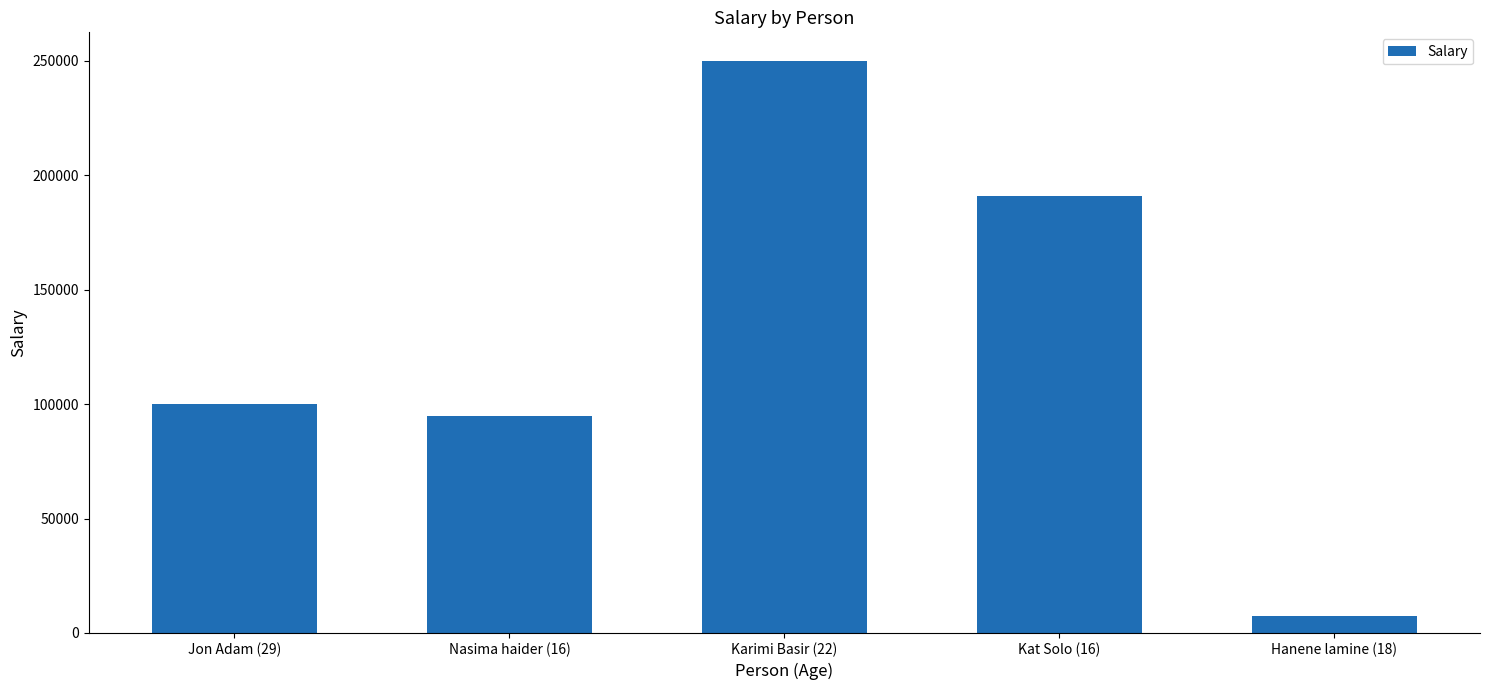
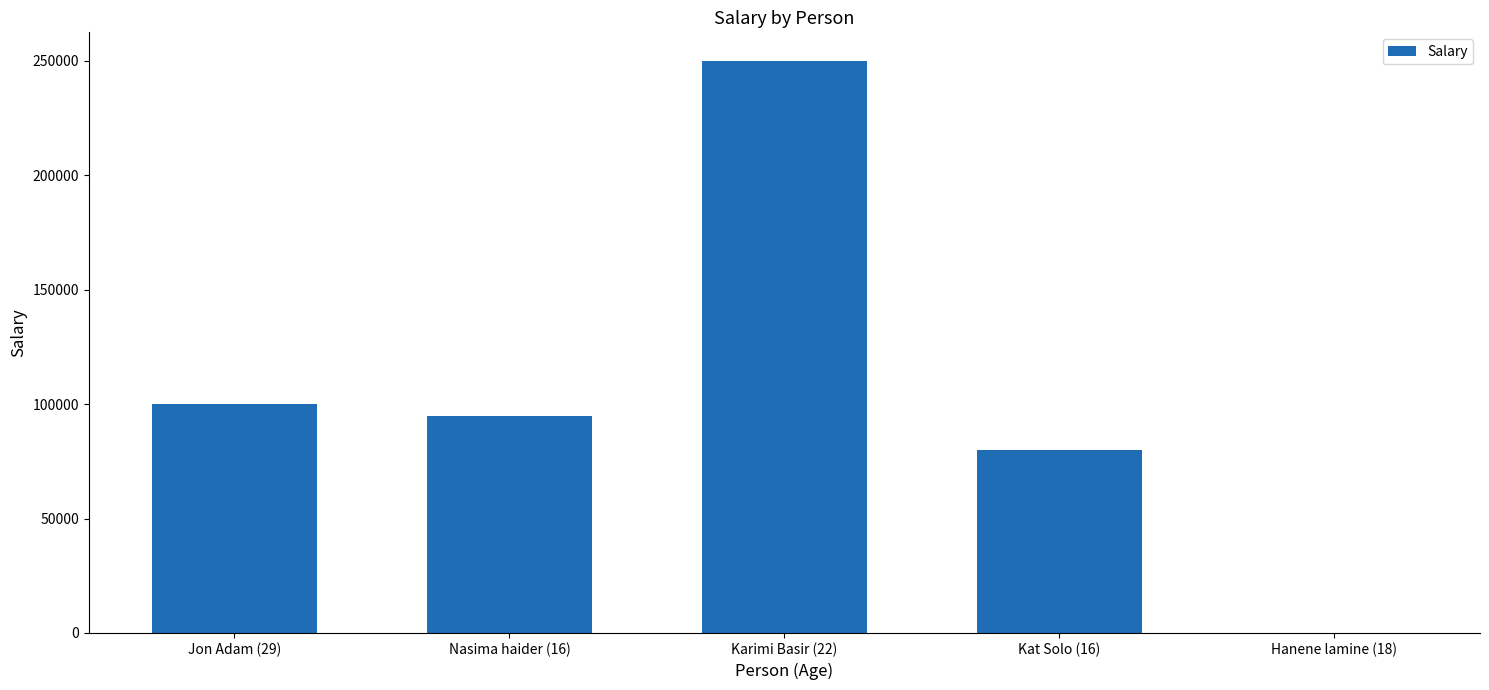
  {
    "Jon Adam (29)": 100000,
    "Nasima haider (16)": 95000,
    "Karimi Basir (22)": 250000,
-   "Kat Solo (16)": 191000,
-   "Hanene lamine (18)": 7000
+   "Kat Solo (16)": 80000,
+   "Hanene lamine (18)": 0
  }
